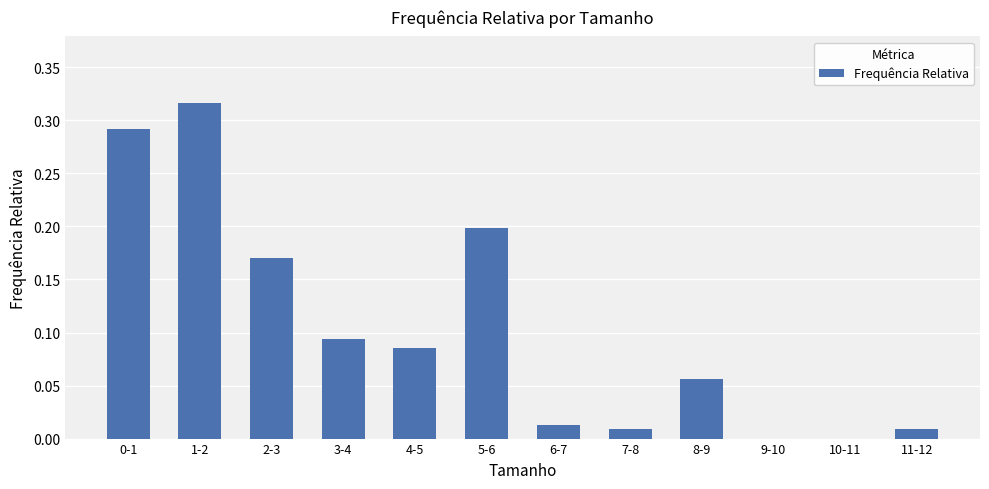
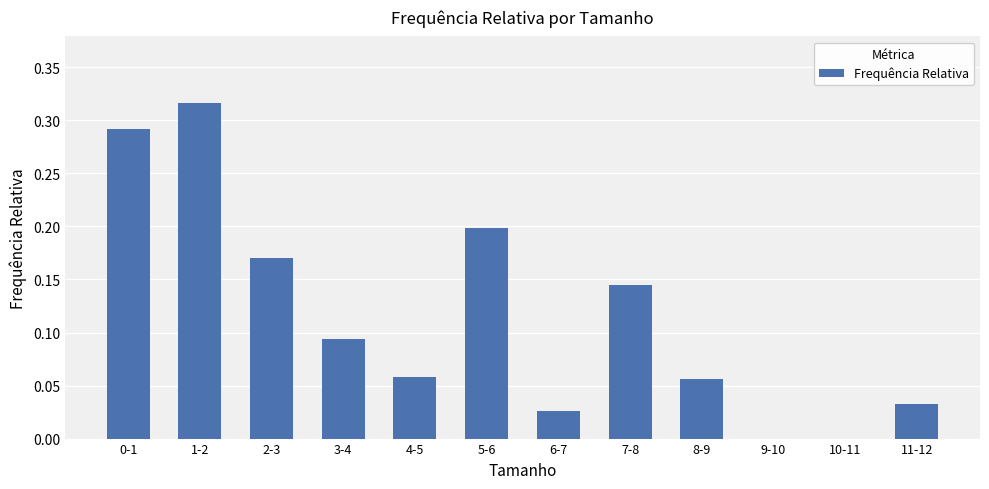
  {
    "0-1": 0.292,
    "1-2": 0.316,
    "2-3": 0.170,
    "3-4": 0.094,
-   "4-5": 0.085,
+   "4-5": 0.058,
    "5-6": 0.199,
-   "6-7": 0.013,
-   "7-8": 0.009,
+   "6-7": 0.026,
+   "7-8": 0.145,
    "8-9": 0.056,
    "9-10": 0.000,
    "10-11": 0.000,
-   "11-12": 0.009
+   "11-12": 0.033
  }
